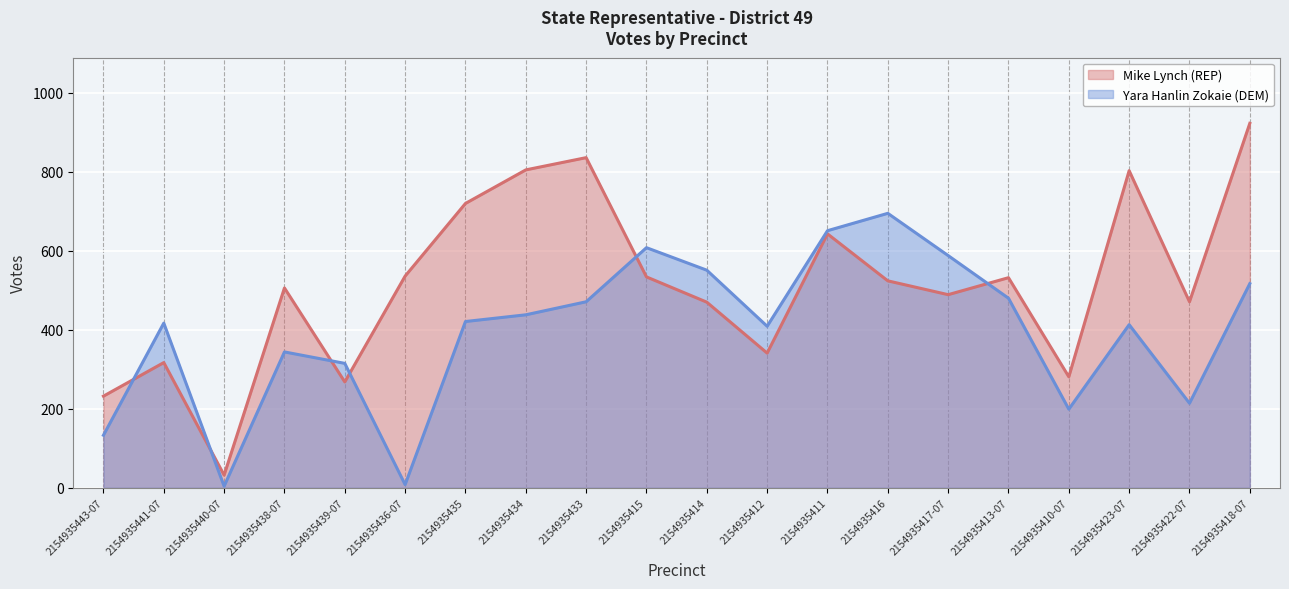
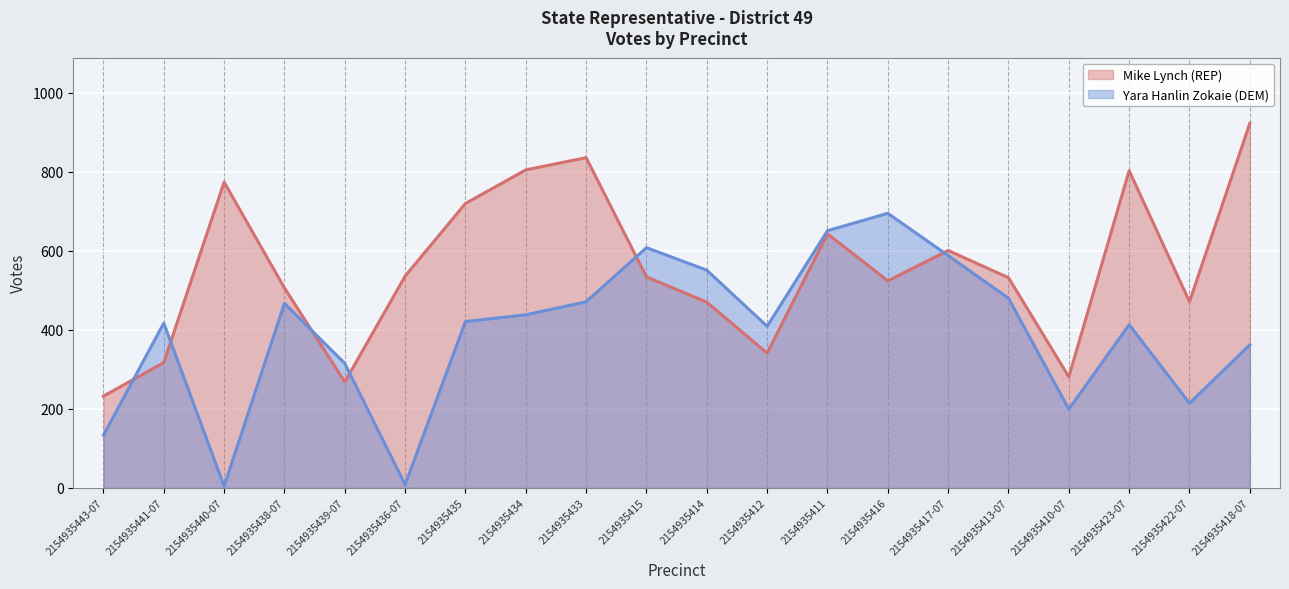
  {
    "Mike Lynch (REP)": {
      "2154935443-07": 230,
      "2154935441-07": 320,
-     "2154935440-07": 30,
+     "2154935440-07": 770,
      "2154935438-07": 510,
      "2154935439-07": 270,
      "2154935436-07": 540,
      "2154935435": 720,
      "2154935434": 810,
      "2154935433": 840,
      "2154935415": 530,
      "2154935414": 470,
      "2154935412": 340,
      "2154935411": 640,
      "2154935416": 520,
-     "2154935417-07": 490,
+     "2154935417-07": 600,
      "2154935413-07": 530,
      "2154935410-07": 280,
      "2154935423-07": 800,
      "2154935422-07": 470,
      "2154935418-07": 920
    },
    "Yara Hanlin Zokaie (DEM)": {
      "2154935443-07": 130,
      "2154935441-07": 420,
      "2154935440-07": 0,
-     "2154935438-07": 340,
+     "2154935438-07": 470,
      "2154935439-07": 320,
      "2154935436-07": 10,
      "2154935435": 420,
      "2154935434": 440,
      "2154935433": 470,
      "2154935415": 610,
      "2154935414": 550,
      "2154935412": 410,
      "2154935411": 650,
      "2154935416": 700,
      "2154935417-07": 590,
      "2154935413-07": 480,
      "2154935410-07": 200,
      "2154935423-07": 410,
      "2154935422-07": 210,
-     "2154935418-07": 520
+     "2154935418-07": 360
    }
  }
